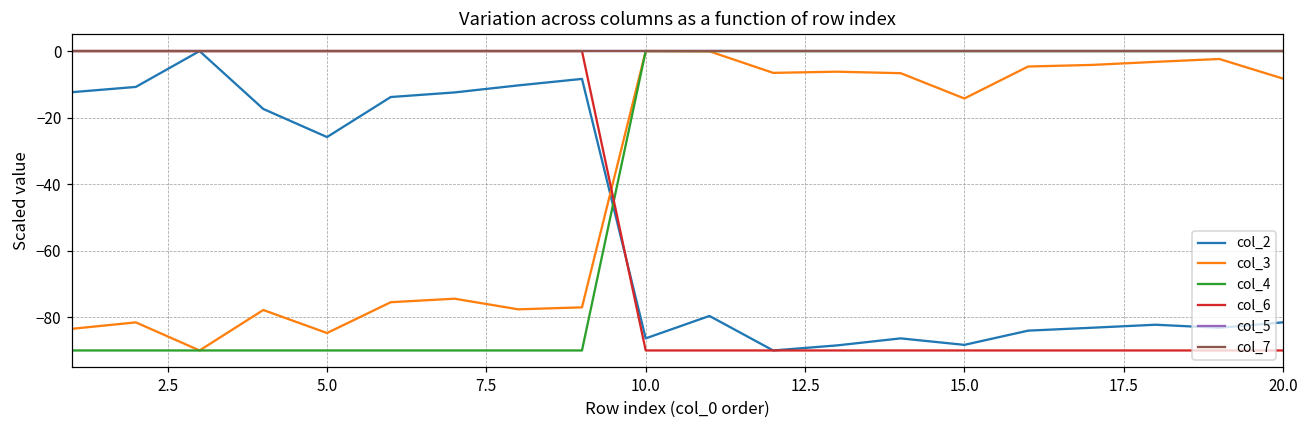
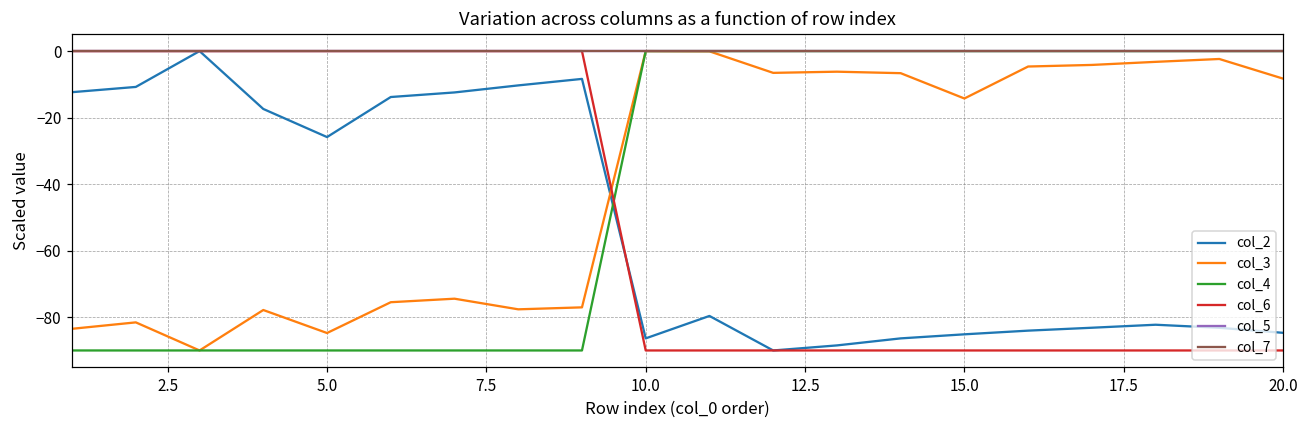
  {
    "col_2": {
      "5.0": -26,
      "10.0": -86,
-     "15.0": -88,
-     "20.0": -82
+     "15.0": -85,
+     "20.0": -85
    },
    "col_3": {
      "5.0": -85,
      "15.0": -14,
      "20.0": -8
    },
    "col_4": {
      "5.0": -90
    },
    "col_6": {
      "10.0": -90,
      "15.0": -90,
      "20.0": -90
    }
  }
